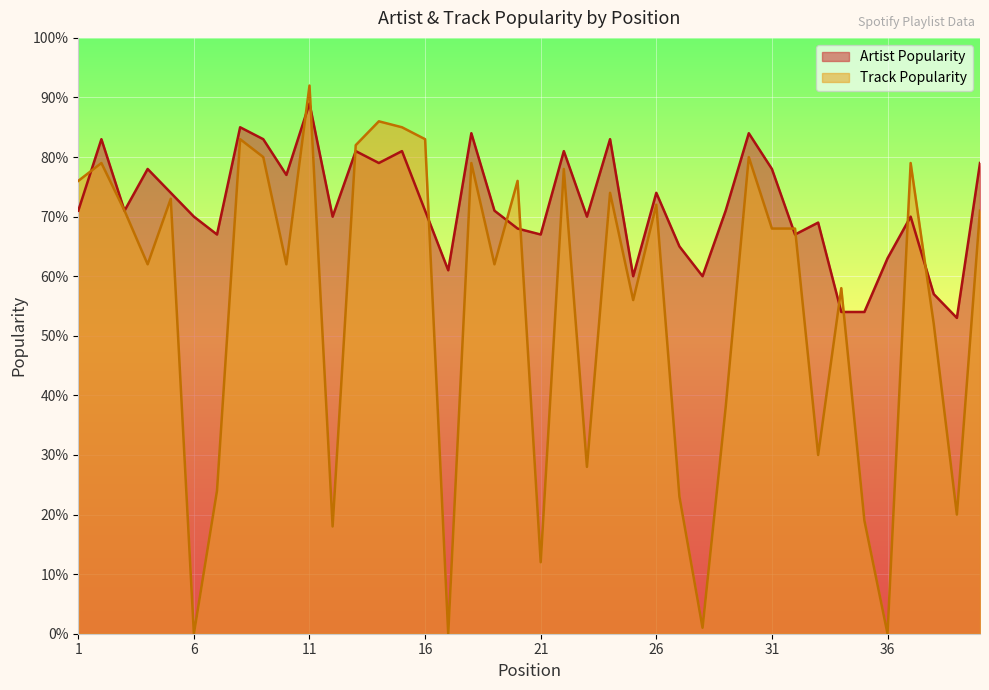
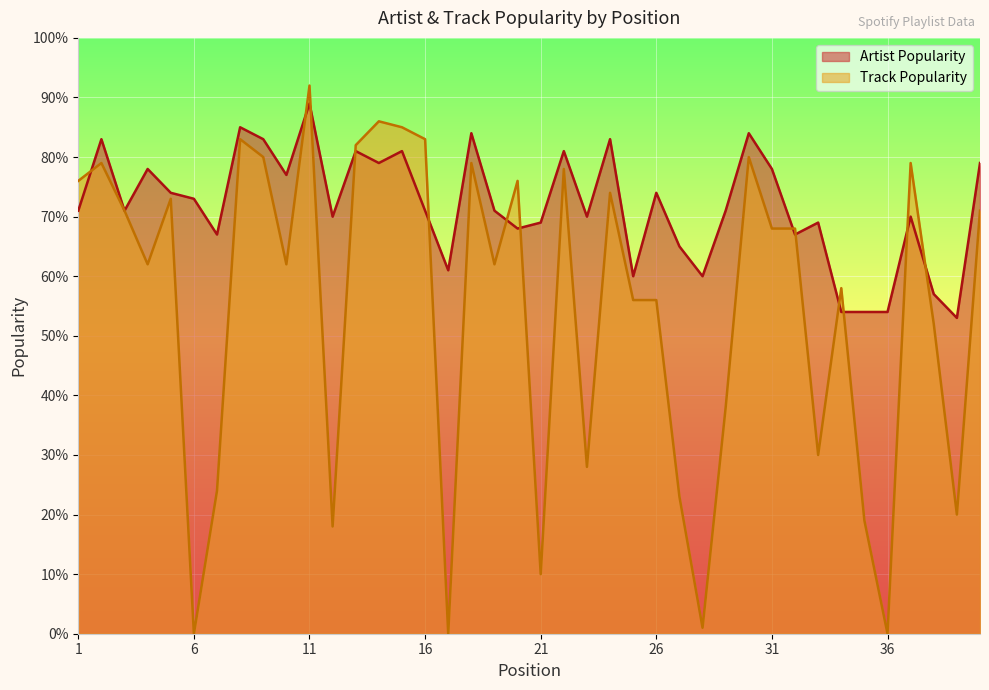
  {
    "Artist Popularity": {
      "1": "71%",
-     "6": "70%",
+     "6": "73%",
      "11": "89%",
      "16": "71%",
-     "21": "67%",
+     "21": "69%",
      "26": "74%",
      "31": "78%",
-     "36": "63%"
+     "36": "54%"
    },
    "Track Popularity": {
      "1": "76%",
      "6": "0%",
      "11": "92%",
      "16": "83%",
-     "21": "12%",
-     "26": "72%",
+     "21": "10%",
+     "26": "56%",
      "31": "68%",
      "36": "0%"
    }
  }
